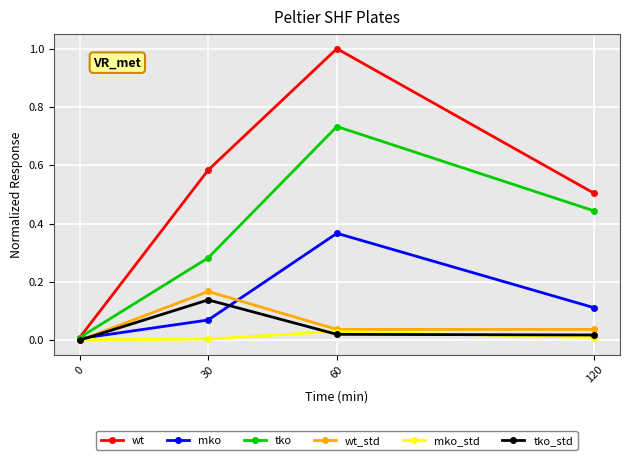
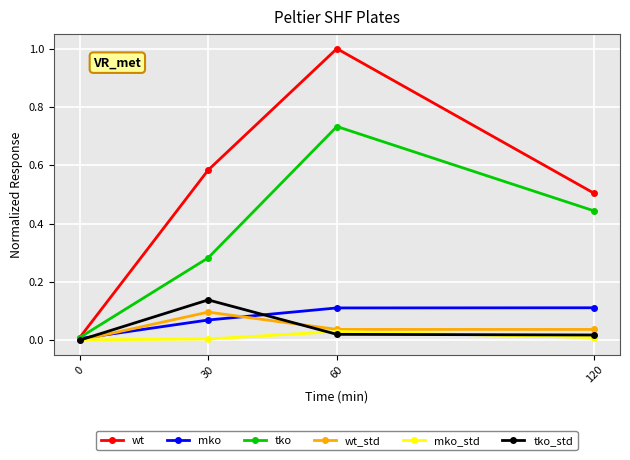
  {
    "wt": {
      "30": 0.58,
      "60": 1.00,
      "120": 0.50
    },
    "mko": {
      "30": 0.07,
-     "60": 0.37,
+     "60": 0.11,
      "120": 0.11
    },
    "tko": {
      "30": 0.28,
      "60": 0.73,
      "120": 0.44
    },
    "wt_std": {
-     "30": 0.17,
+     "30": 0.10,
      "120": 0.04
    },
    "mko_std": {
      "30": 0.00,
      "120": 0.01
    },
    "tko_std": {
      "30": 0.14,
      "60": 0.02,
      "120": 0.02
    }
  }
